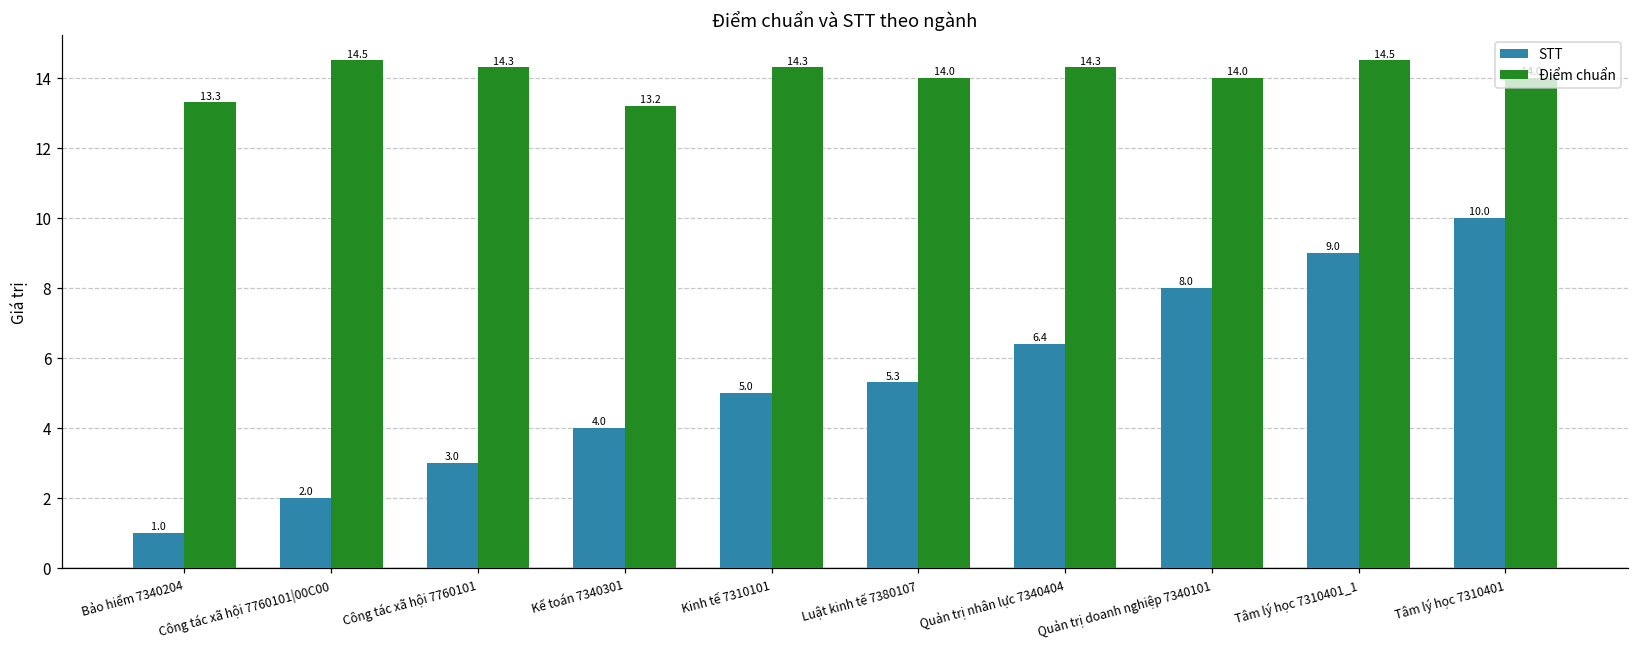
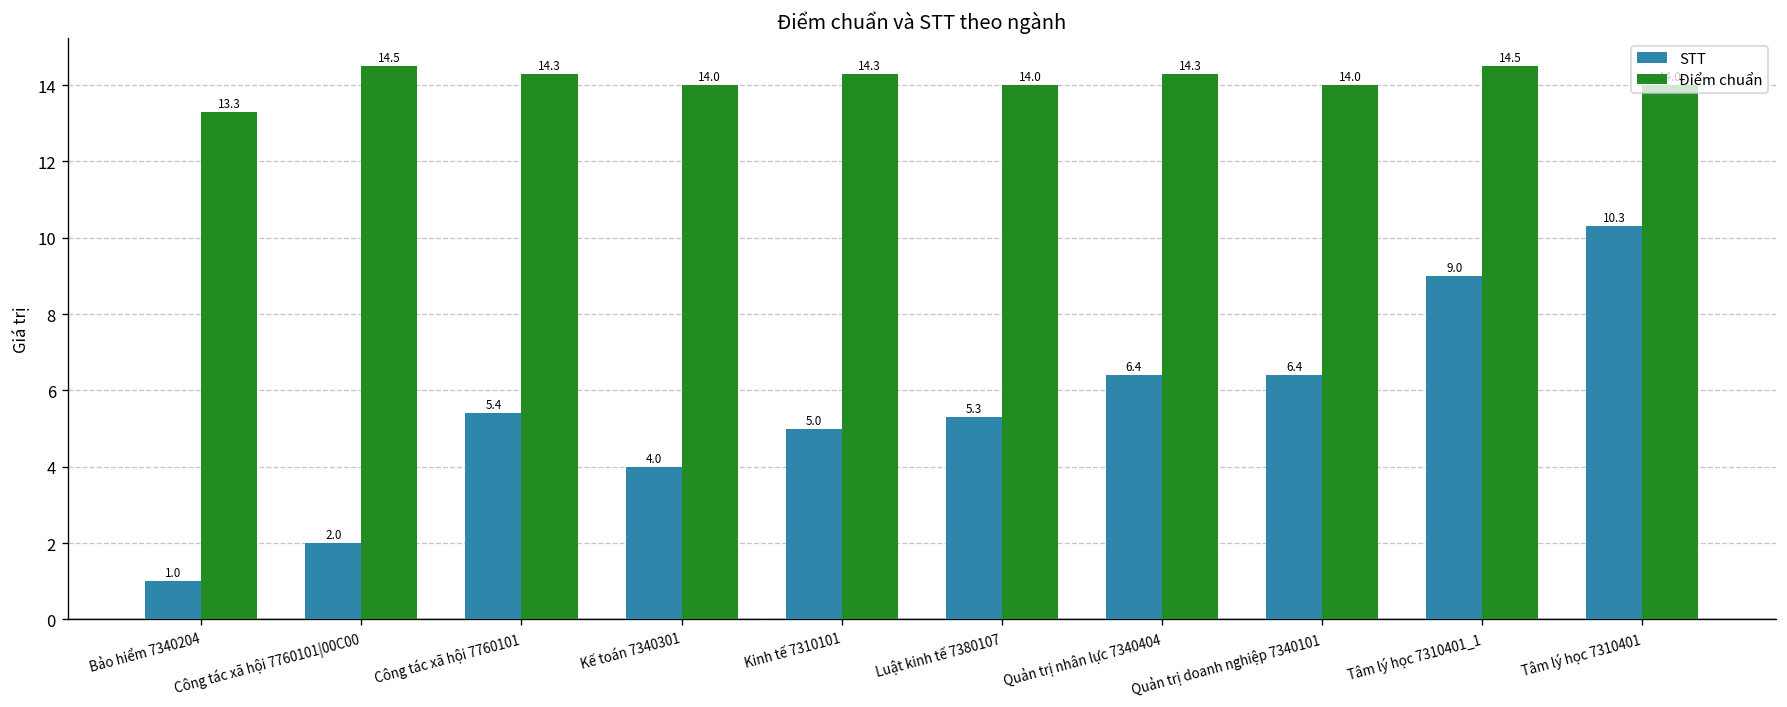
  {
    "STT": {
      "Bảo hiểm 7340204": 1.0,
      "Công tác xã hội 7760101|00C00": 2.0,
-     "Công tác xã hội 7760101": 3.0,
+     "Công tác xã hội 7760101": 5.4,
      "Kế toán 7340301": 4.0,
      "Kinh tế 7310101": 5.0,
      "Luật kinh tế 7380107": 5.3,
      "Quản trị nhân lực 7340404": 6.4,
-     "Quản trị doanh nghiệp 7340101": 8.0,
+     "Quản trị doanh nghiệp 7340101": 6.4,
      "Tâm lý học 7310401_1": 9.0,
-     "Tâm lý học 7310401": 10.0
+     "Tâm lý học 7310401": 10.3
    },
    "Điểm chuẩn": {
      "Bảo hiểm 7340204": 13.3,
      "Công tác xã hội 7760101|00C00": 14.5,
      "Công tác xã hội 7760101": 14.3,
-     "Kế toán 7340301": 13.2,
+     "Kế toán 7340301": 14.0,
      "Kinh tế 7310101": 14.3,
      "Luật kinh tế 7380107": 14.0,
      "Quản trị nhân lực 7340404": 14.3,
      "Quản trị doanh nghiệp 7340101": 14.0,
      "Tâm lý học 7310401_1": 14.5
    }
  }
